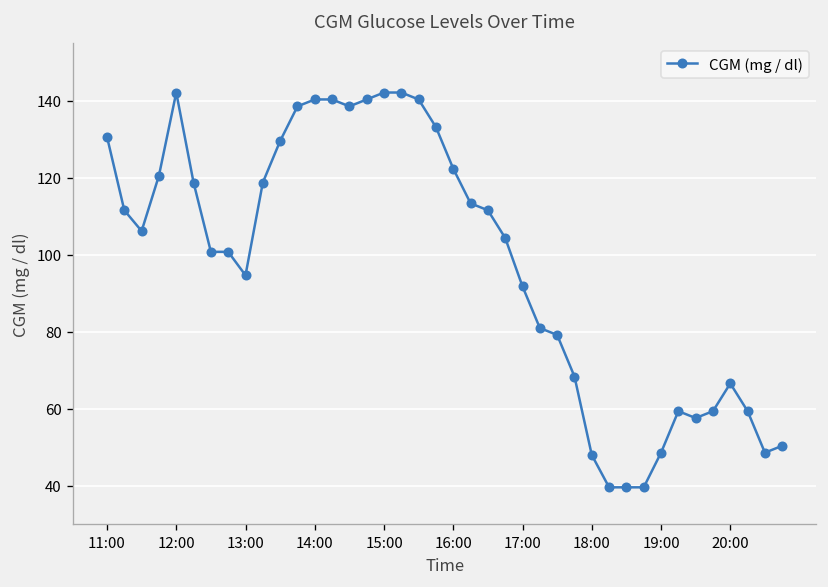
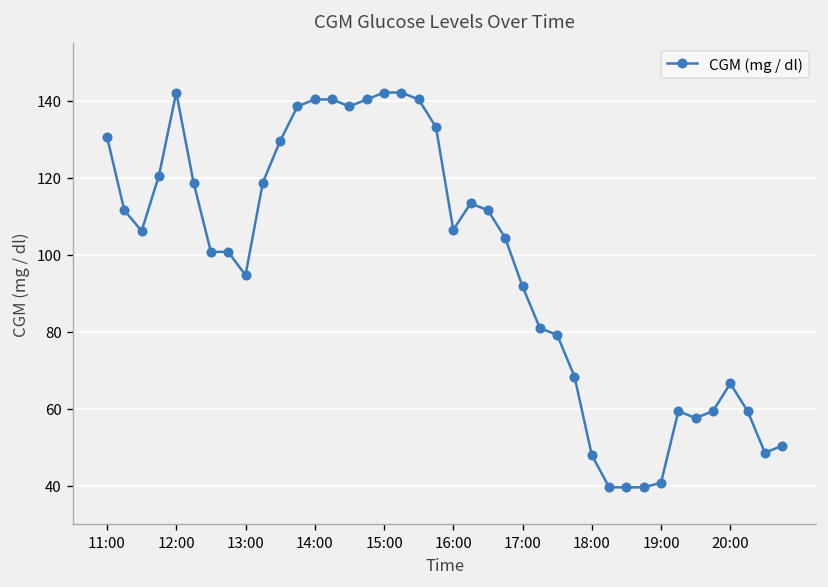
  {
    "11:00": 131,
    "12:00": 142,
    "13:00": 95,
    "14:00": 140,
    "15:00": 142,
-   "16:00": 122,
+   "16:00": 107,
    "17:00": 92,
    "18:00": 48,
-   "19:00": 49,
+   "19:00": 41,
    "20:00": 67
  }
